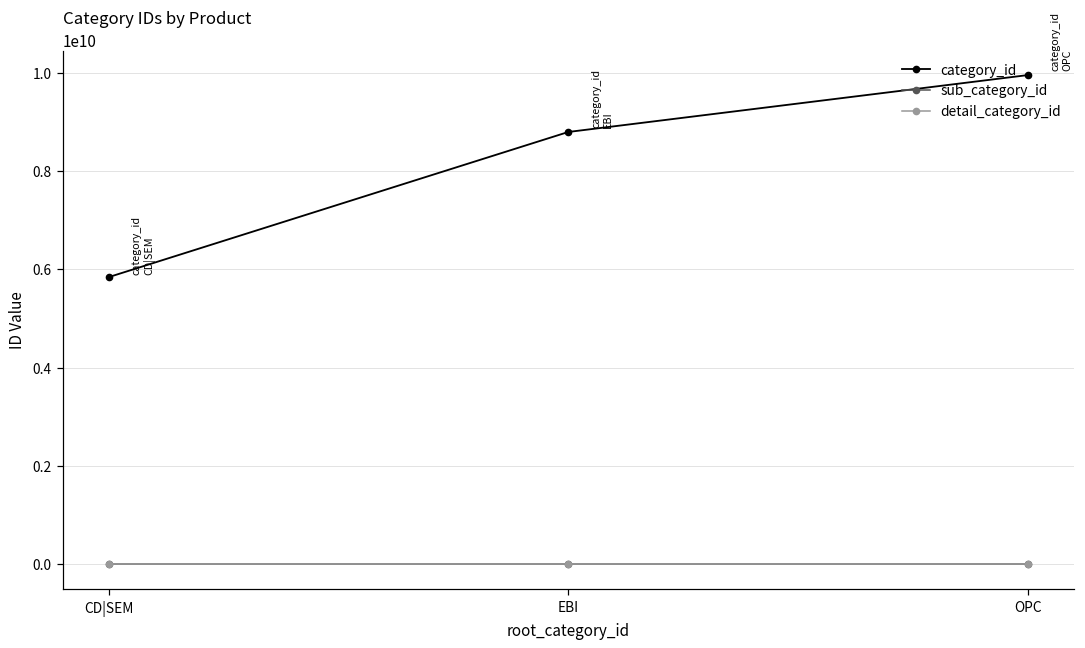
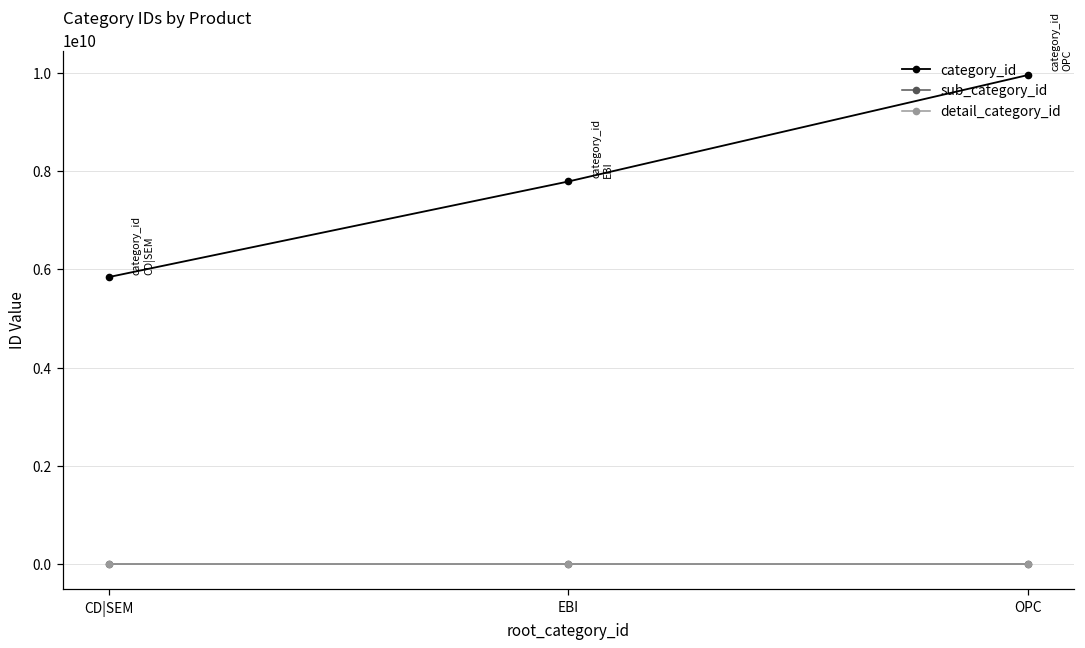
  {
    "category_id": {
      "CD|SEM": 5800000000,
-     "EBI": 8800000000,
+     "EBI": 7800000000,
      "OPC": 9900000000
    },
    "detail_category_id": {
      "CD|SEM": 0,
      "EBI": 0,
      "OPC": 0
    }
  }
